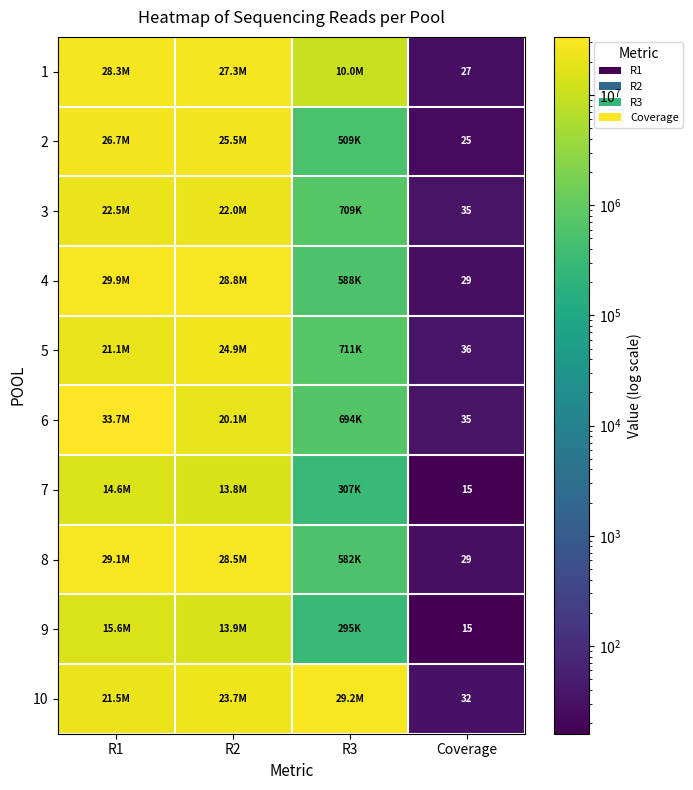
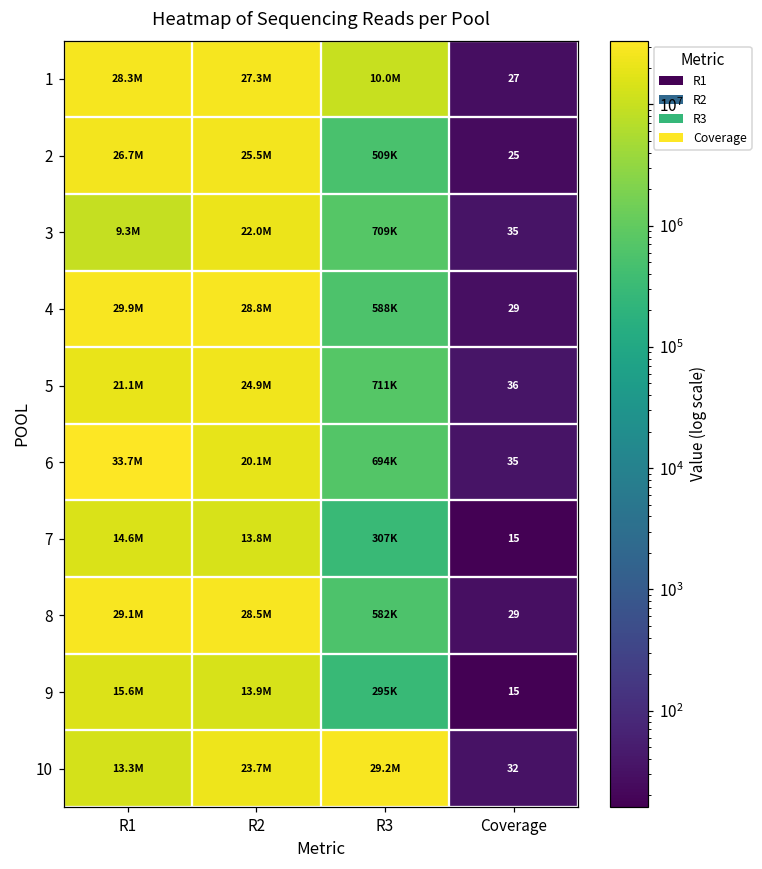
  {
    "1": {
      "R1": "28.3M",
      "R2": "27.3M",
      "R3": "10.0M",
      "Coverage": "27"
    },
    "2": {
      "R1": "26.7M",
      "R2": "25.5M",
      "R3": "509K",
      "Coverage": "25"
    },
    "3": {
-     "R1": "22.5M",
+     "R1": "9.3M",
      "R2": "22.0M",
      "R3": "709K",
      "Coverage": "35"
    },
    "4": {
      "R1": "29.9M",
      "R2": "28.8M",
      "R3": "588K",
      "Coverage": "29"
    },
    "5": {
      "R1": "21.1M",
      "R2": "24.9M",
      "R3": "711K",
      "Coverage": "36"
    },
    "6": {
      "R1": "33.7M",
      "R2": "20.1M",
      "R3": "694K",
      "Coverage": "35"
    },
    "7": {
      "R1": "14.6M",
      "R2": "13.8M",
      "R3": "307K",
      "Coverage": "15"
    },
    "8": {
      "R1": "29.1M",
      "R2": "28.5M",
      "R3": "582K",
      "Coverage": "29"
    },
    "9": {
      "R1": "15.6M",
      "R2": "13.9M",
      "R3": "295K",
      "Coverage": "15"
    },
    "10": {
-     "R1": "21.5M",
+     "R1": "13.3M",
      "R2": "23.7M",
      "R3": "29.2M",
      "Coverage": "32"
    }
  }
